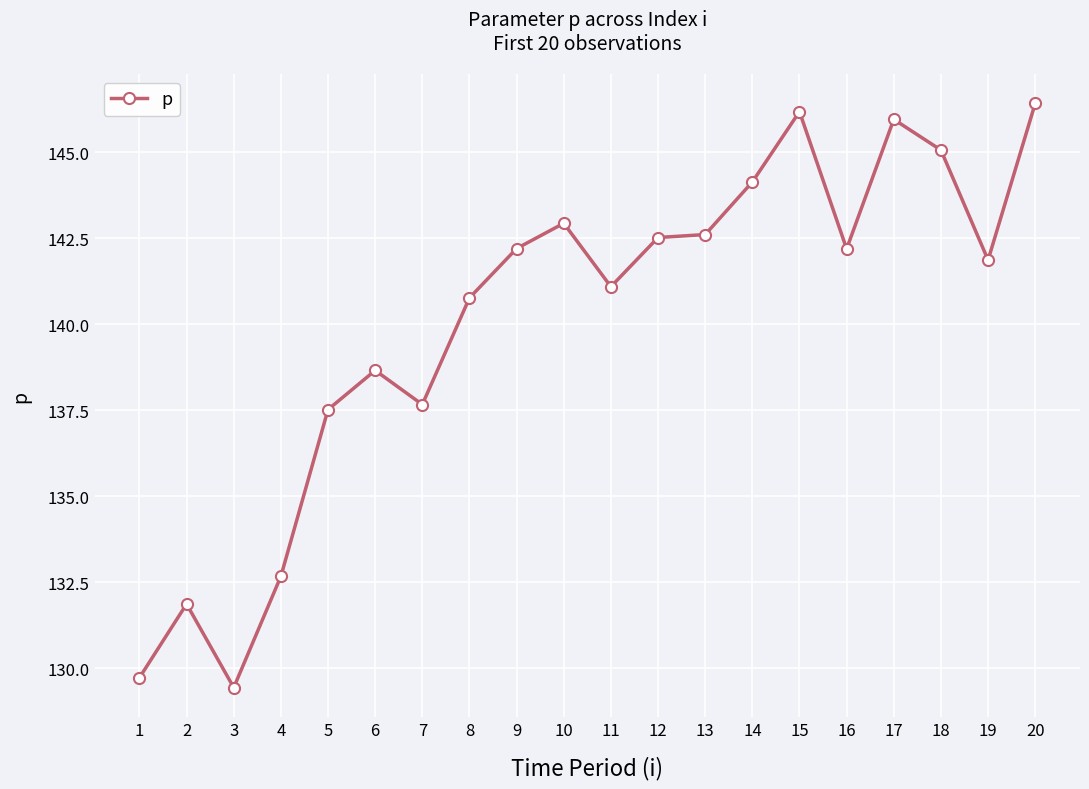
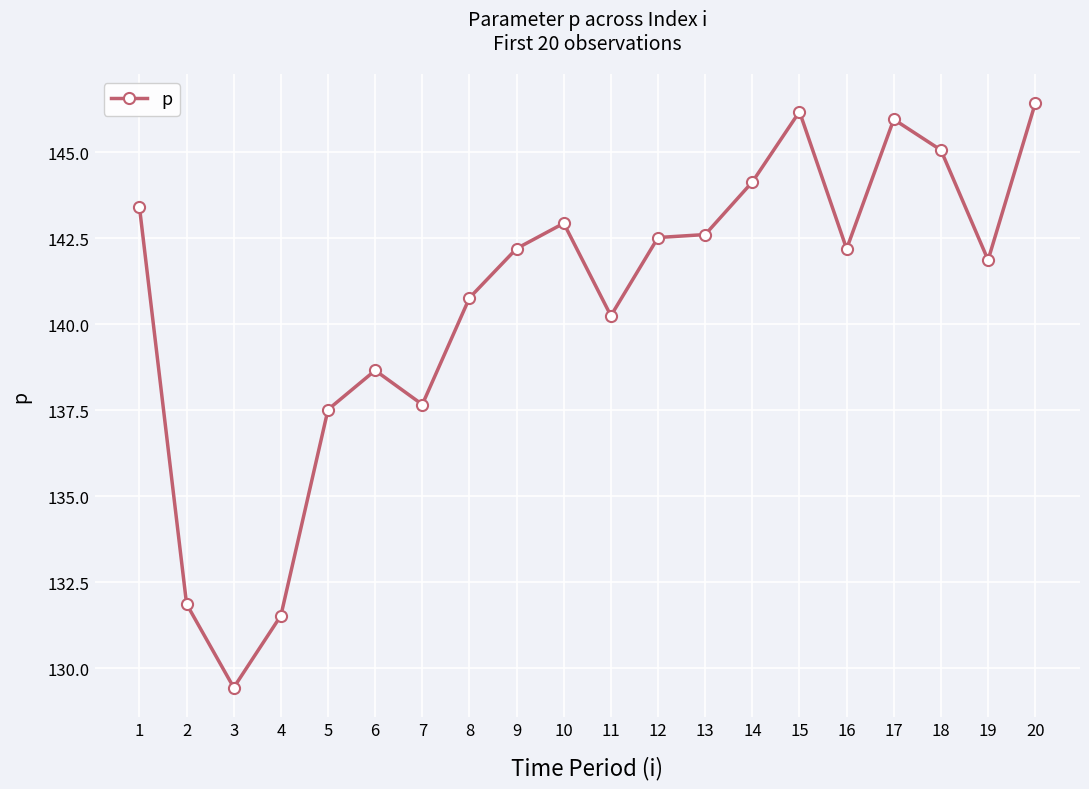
  {
-   "1": 129.7,
+   "1": 143.4,
    "2": 131.9,
    "3": 129.4,
-   "4": 132.7,
+   "4": 131.5,
    "5": 137.5,
    "6": 138.7,
    "7": 137.7,
    "8": 140.8,
    "9": 142.2,
    "10": 142.9,
-   "11": 141.1,
+   "11": 140.2,
    "12": 142.5,
    "13": 142.6,
    "14": 144.1,
    "15": 146.2,
    "16": 142.2,
    "17": 146.0,
    "18": 145.1,
    "19": 141.9,
    "20": 146.4
  }
